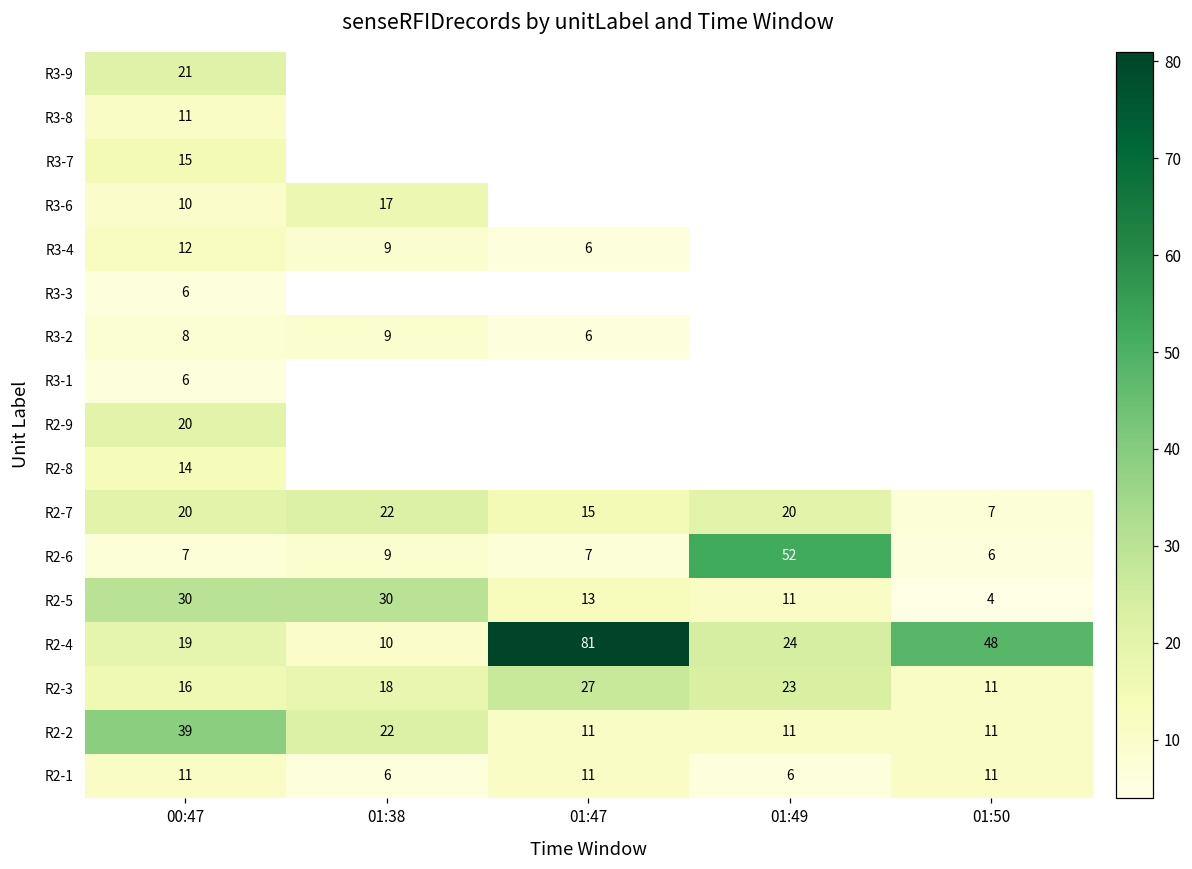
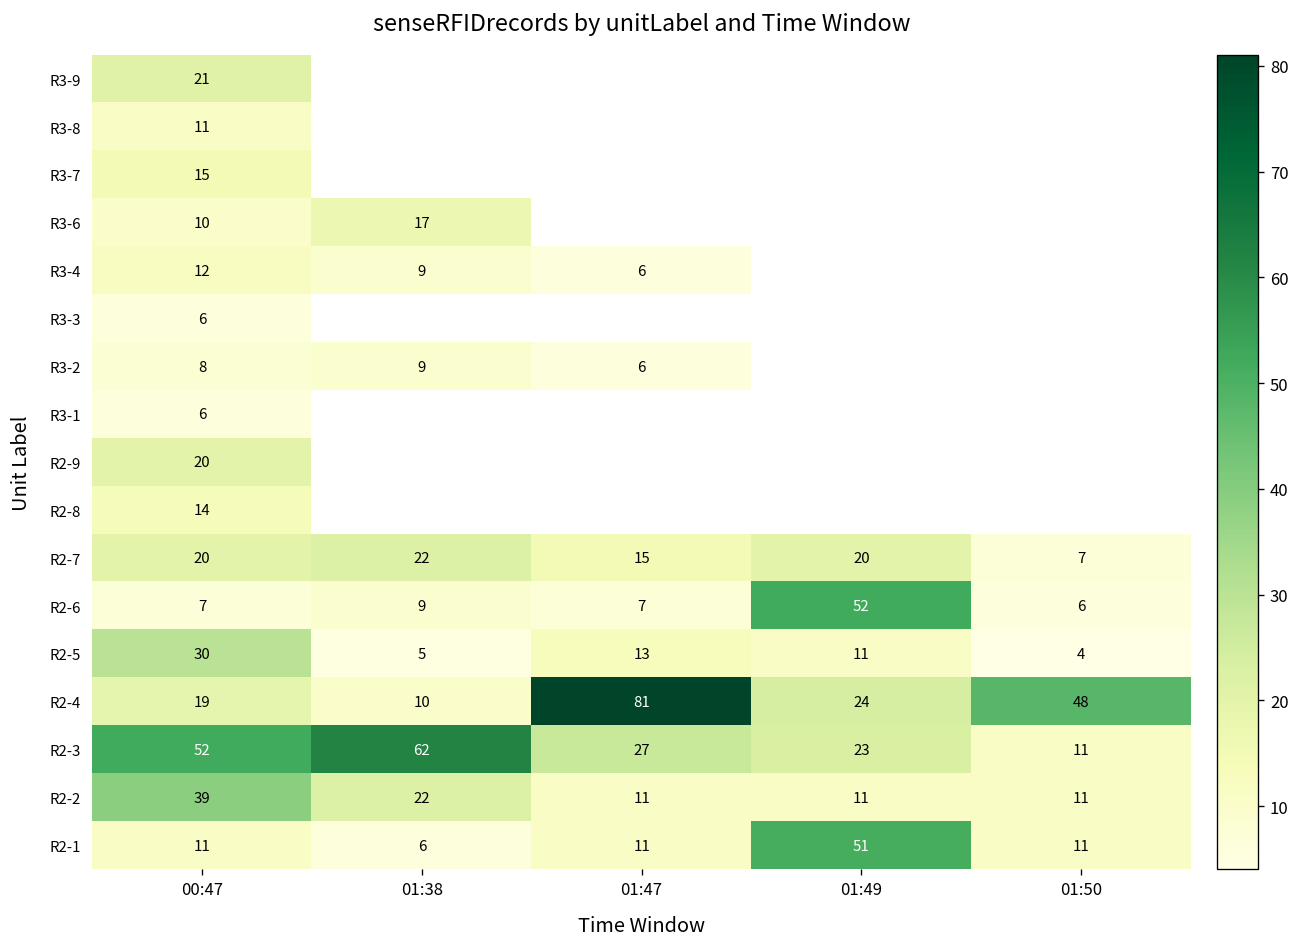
  {
    "R3-9": {
      "00:47": 21
    },
    "R3-8": {
      "00:47": 11
    },
    "R3-7": {
      "00:47": 15
    },
    "R3-6": {
      "00:47": 10,
      "01:38": 17
    },
    "R3-4": {
      "00:47": 12,
      "01:38": 9,
      "01:47": 6
    },
    "R3-3": {
      "00:47": 6
    },
    "R3-2": {
      "00:47": 8,
      "01:38": 9,
      "01:47": 6
    },
    "R3-1": {
      "00:47": 6
    },
    "R2-9": {
      "00:47": 20
    },
    "R2-8": {
      "00:47": 14
    },
    "R2-7": {
      "00:47": 20,
      "01:38": 22,
      "01:47": 15,
      "01:49": 20,
      "01:50": 7
    },
    "R2-6": {
      "00:47": 7,
      "01:38": 9,
      "01:47": 7,
      "01:49": 52,
      "01:50": 6
    },
    "R2-5": {
      "00:47": 30,
-     "01:38": 30,
+     "01:38": 5,
      "01:47": 13,
      "01:49": 11,
      "01:50": 4
    },
    "R2-4": {
      "00:47": 19,
      "01:38": 10,
      "01:47": 81,
      "01:49": 24,
      "01:50": 48
    },
    "R2-3": {
-     "00:47": 16,
-     "01:38": 18,
+     "00:47": 52,
+     "01:38": 62,
      "01:47": 27,
      "01:49": 23,
      "01:50": 11
    },
    "R2-2": {
      "00:47": 39,
      "01:38": 22,
      "01:47": 11,
      "01:49": 11,
      "01:50": 11
    },
    "R2-1": {
      "00:47": 11,
      "01:38": 6,
      "01:47": 11,
-     "01:49": 6,
+     "01:49": 51,
      "01:50": 11
    }
  }
